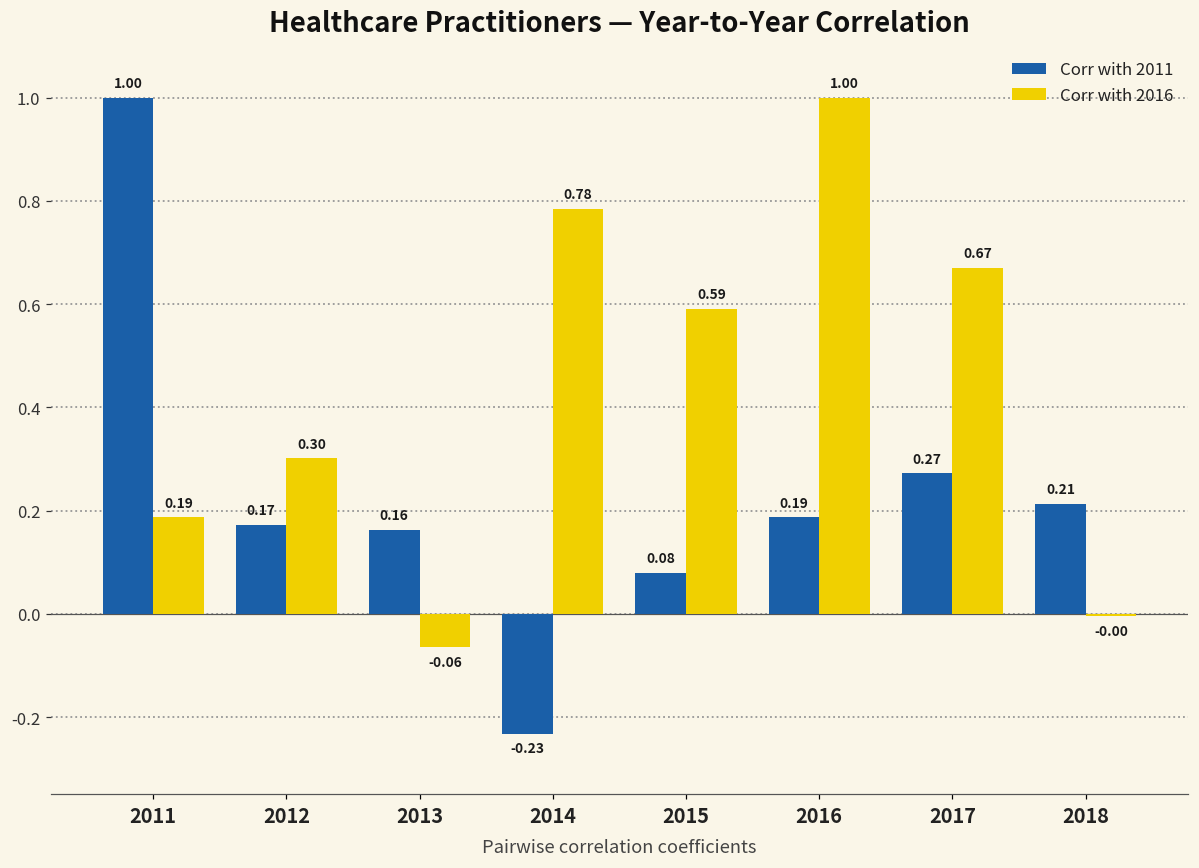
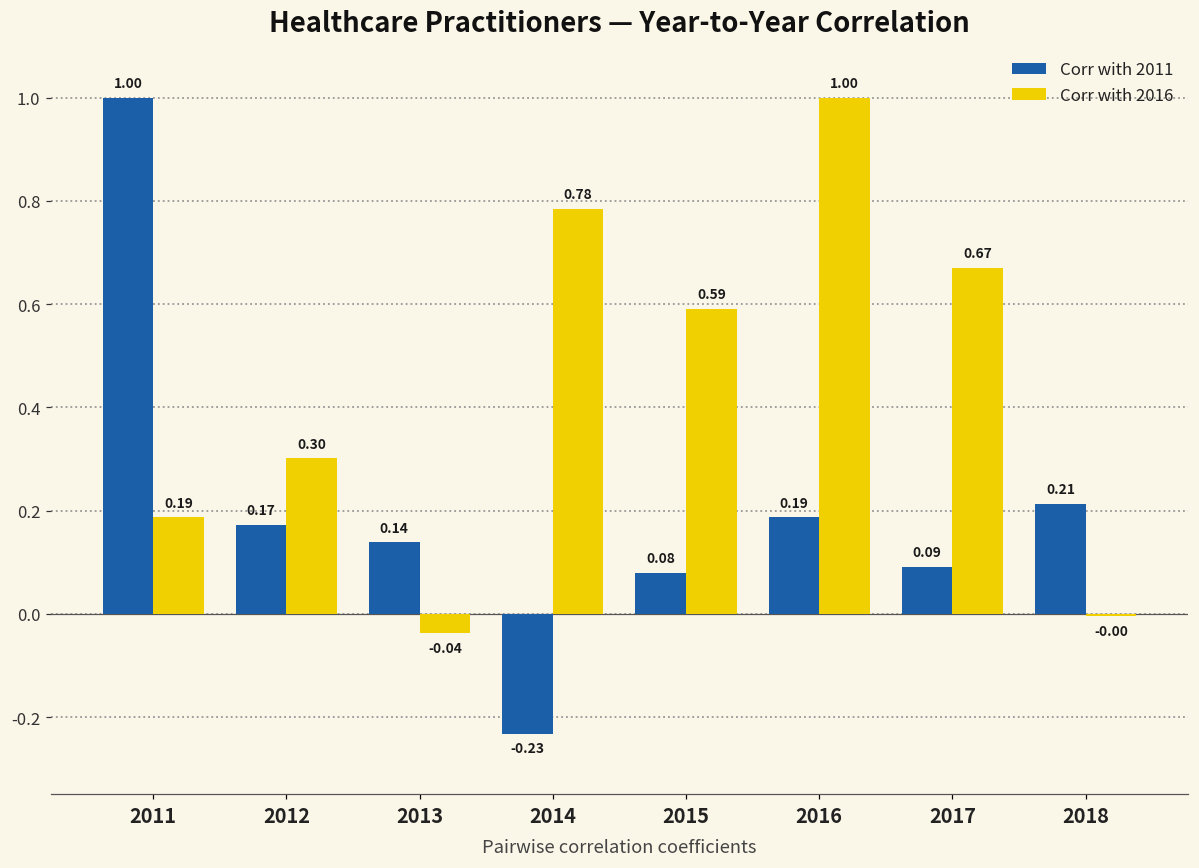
  {
    "Corr with 2011": {
      "2011": 1.00,
      "2012": 0.17,
-     "2013": 0.16,
+     "2013": 0.14,
      "2014": -0.23,
      "2015": 0.08,
      "2016": 0.19,
-     "2017": 0.27,
+     "2017": 0.09,
      "2018": 0.21
    },
    "Corr with 2016": {
      "2011": 0.19,
      "2012": 0.30,
-     "2013": -0.06,
+     "2013": -0.04,
      "2014": 0.78,
      "2015": 0.59,
      "2016": 1.00,
      "2017": 0.67,
      "2018": -0.00
    }
  }
